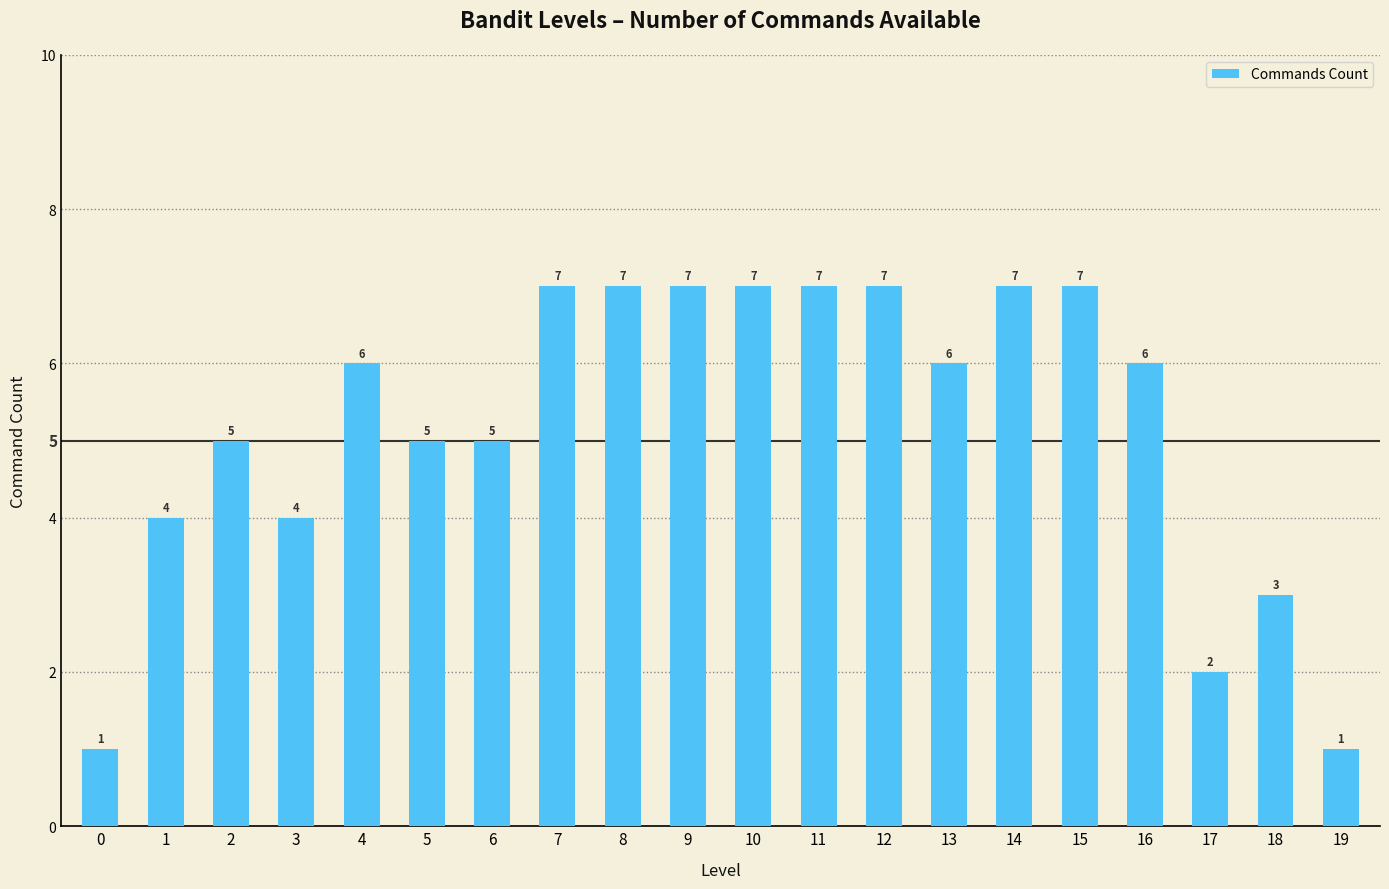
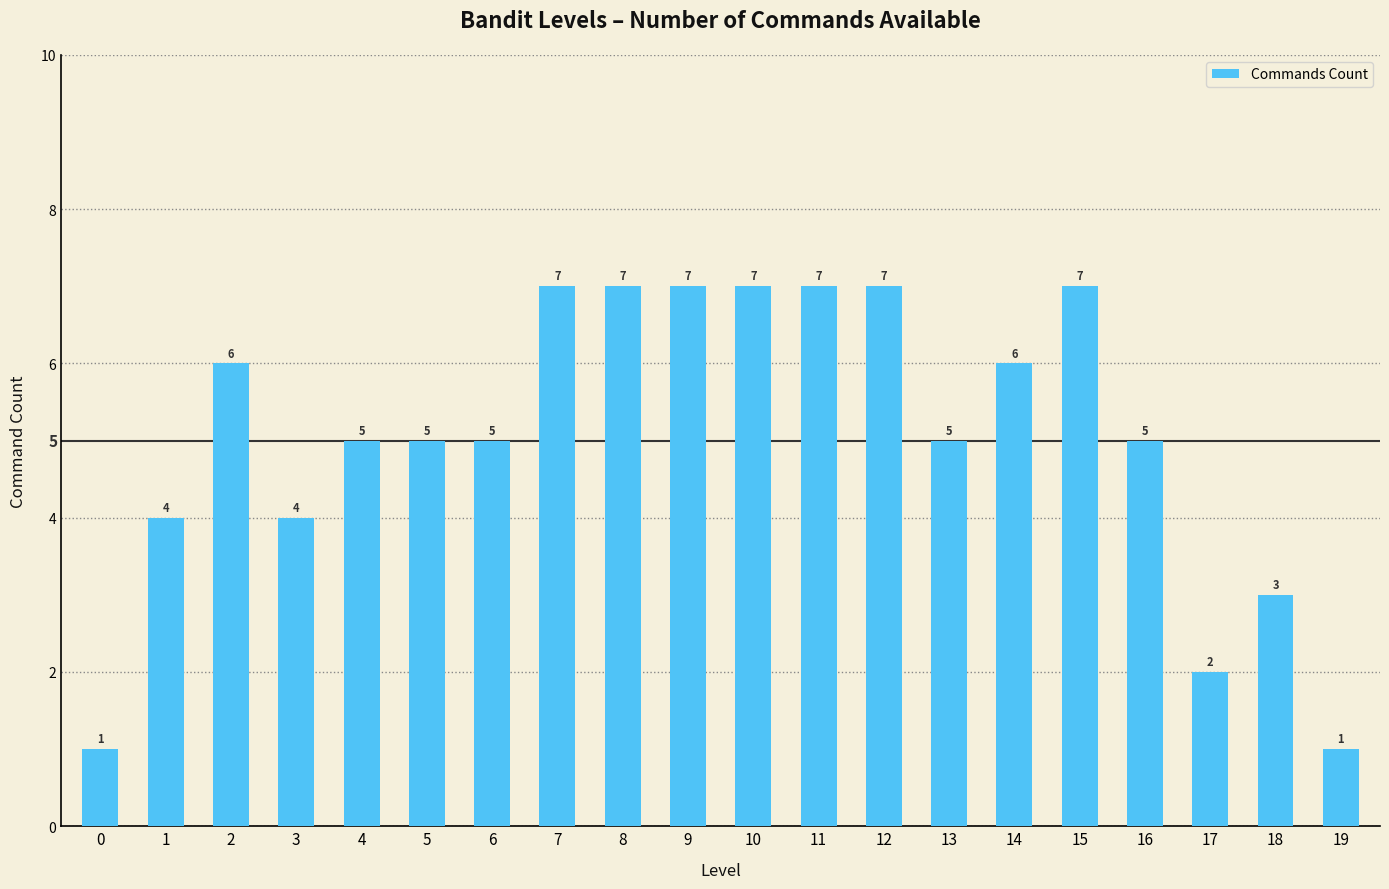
  {
    "0": 1,
    "1": 4,
-   "2": 5,
+   "2": 6,
    "3": 4,
-   "4": 6,
+   "4": 5,
    "5": 5,
    "6": 5,
    "7": 7,
    "8": 7,
    "9": 7,
    "10": 7,
    "11": 7,
    "12": 7,
-   "13": 6,
-   "14": 7,
+   "13": 5,
+   "14": 6,
    "15": 7,
-   "16": 6,
+   "16": 5,
    "17": 2,
    "18": 3,
    "19": 1
  }
